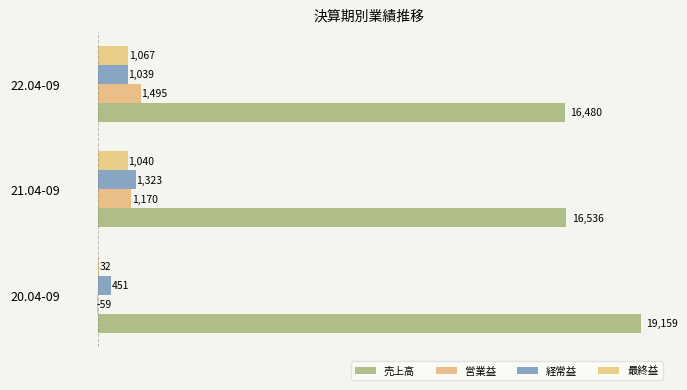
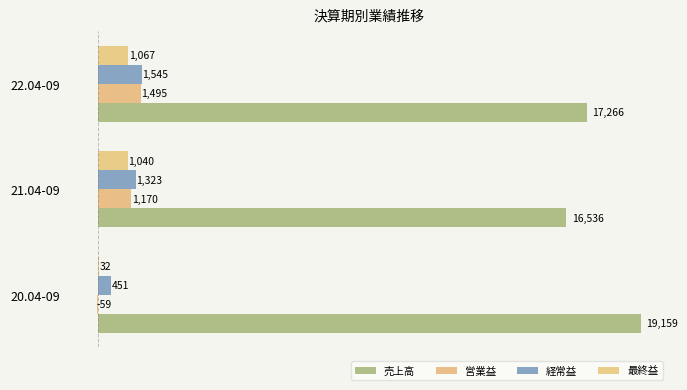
  {
    "売上高": {
-     "22.04-09": "16,480",
+     "22.04-09": "17,266",
      "21.04-09": "16,536",
      "20.04-09": "19,159"
    },
    "経常益": {
-     "22.04-09": "1,039",
+     "22.04-09": "1,545",
      "21.04-09": "1,323",
      "20.04-09": "451"
    }
  }
